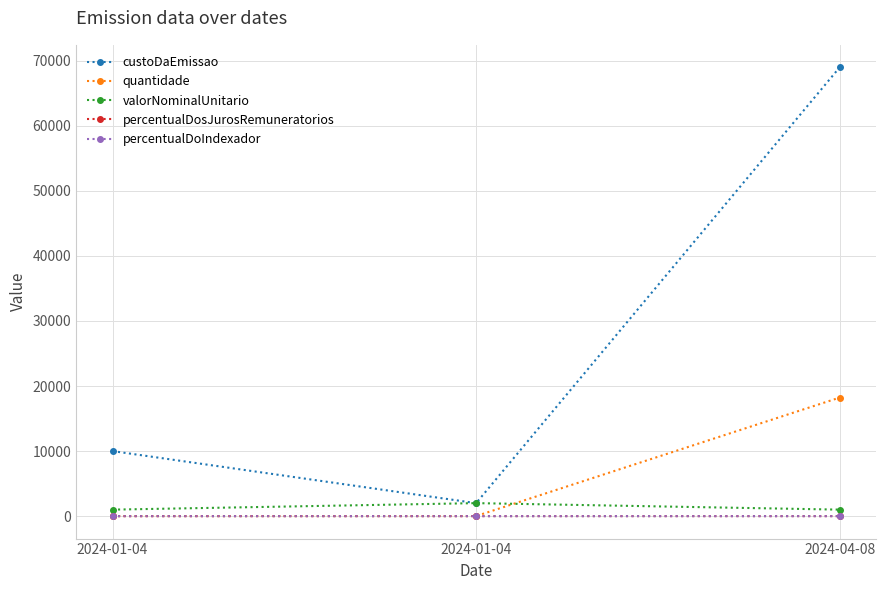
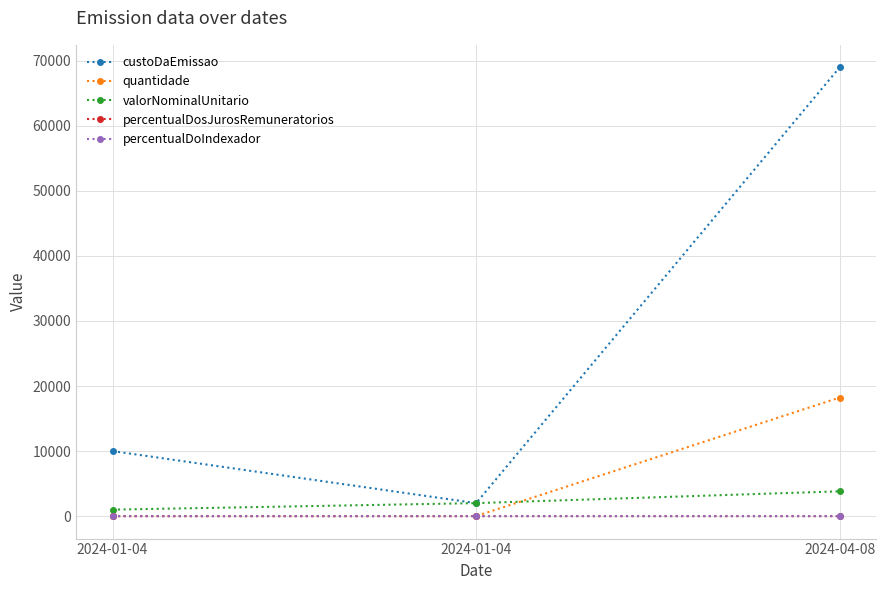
  {
    "custoDaEmissao": {
      "2024-04-08": 69000
    },
    "quantidade": {
      "2024-04-08": 18000
    },
    "valorNominalUnitario": {
-     "2024-04-08": 1000
+     "2024-04-08": 4000
    },
    "percentualDoIndexador": {
      "2024-04-08": 0
    }
  }
